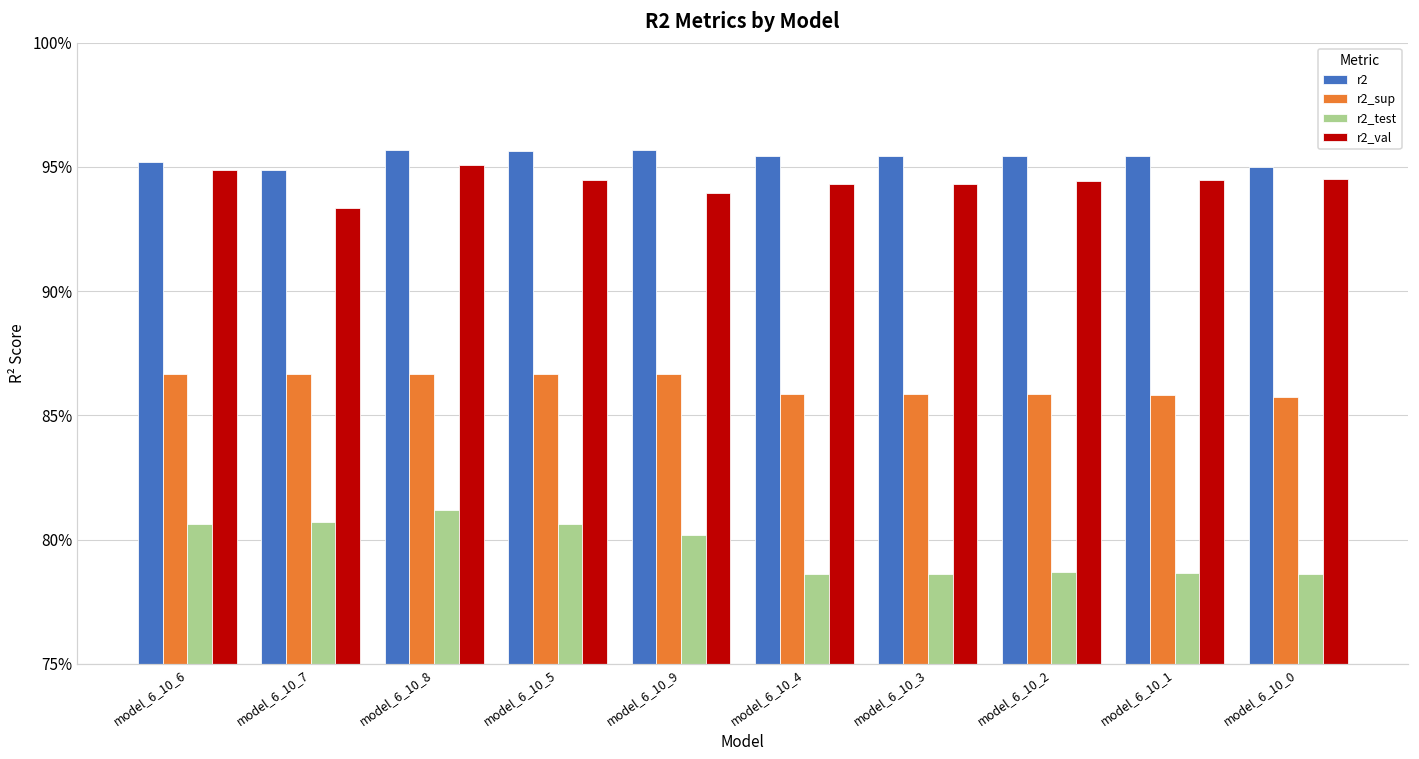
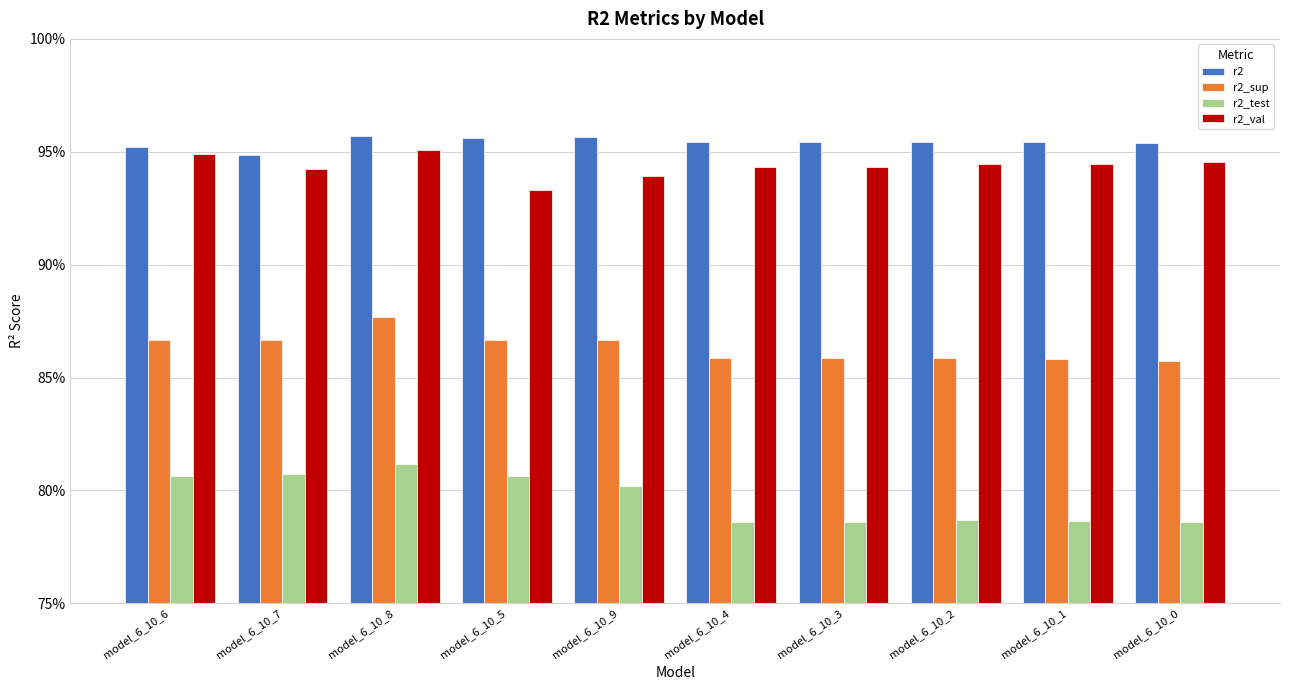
  {
    "r2": {
      "model_6_10_6": "95.2%",
      "model_6_10_7": "94.9%",
      "model_6_10_8": "95.7%",
      "model_6_10_5": "95.6%",
      "model_6_10_9": "95.7%",
      "model_6_10_4": "95.5%",
      "model_6_10_3": "95.4%",
      "model_6_10_2": "95.4%",
      "model_6_10_1": "95.4%",
-     "model_6_10_0": "95.0%"
+     "model_6_10_0": "95.4%"
    },
    "r2_sup": {
      "model_6_10_6": "86.7%",
      "model_6_10_7": "86.7%",
-     "model_6_10_8": "86.7%",
+     "model_6_10_8": "87.7%",
      "model_6_10_5": "86.7%",
      "model_6_10_9": "86.7%",
      "model_6_10_4": "85.9%",
      "model_6_10_3": "85.8%",
      "model_6_10_2": "85.8%",
      "model_6_10_1": "85.8%",
      "model_6_10_0": "85.7%"
    },
    "r2_test": {
      "model_6_10_6": "80.6%",
      "model_6_10_7": "80.7%",
      "model_6_10_8": "81.2%",
      "model_6_10_5": "80.6%",
      "model_6_10_9": "80.2%",
      "model_6_10_4": "78.6%",
      "model_6_10_3": "78.6%",
      "model_6_10_2": "78.7%",
      "model_6_10_1": "78.7%",
      "model_6_10_0": "78.6%"
    },
    "r2_val": {
      "model_6_10_6": "94.9%",
-     "model_6_10_7": "93.4%",
+     "model_6_10_7": "94.2%",
      "model_6_10_8": "95.1%",
-     "model_6_10_5": "94.5%",
+     "model_6_10_5": "93.3%",
      "model_6_10_9": "93.9%",
      "model_6_10_4": "94.3%",
      "model_6_10_3": "94.3%",
      "model_6_10_2": "94.5%",
      "model_6_10_1": "94.5%",
      "model_6_10_0": "94.5%"
    }
  }
